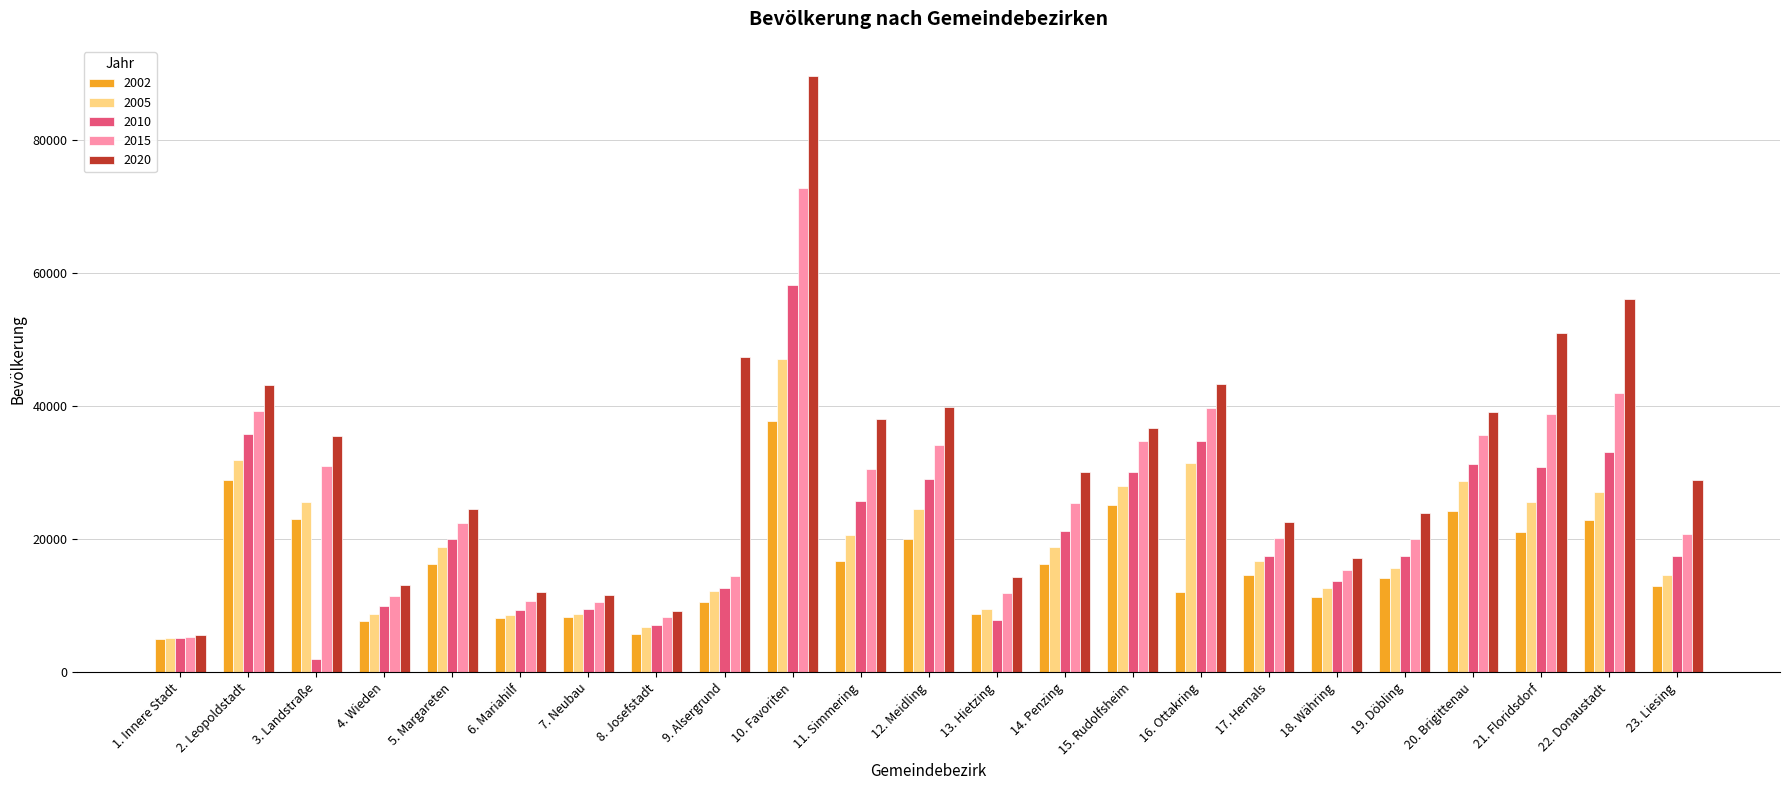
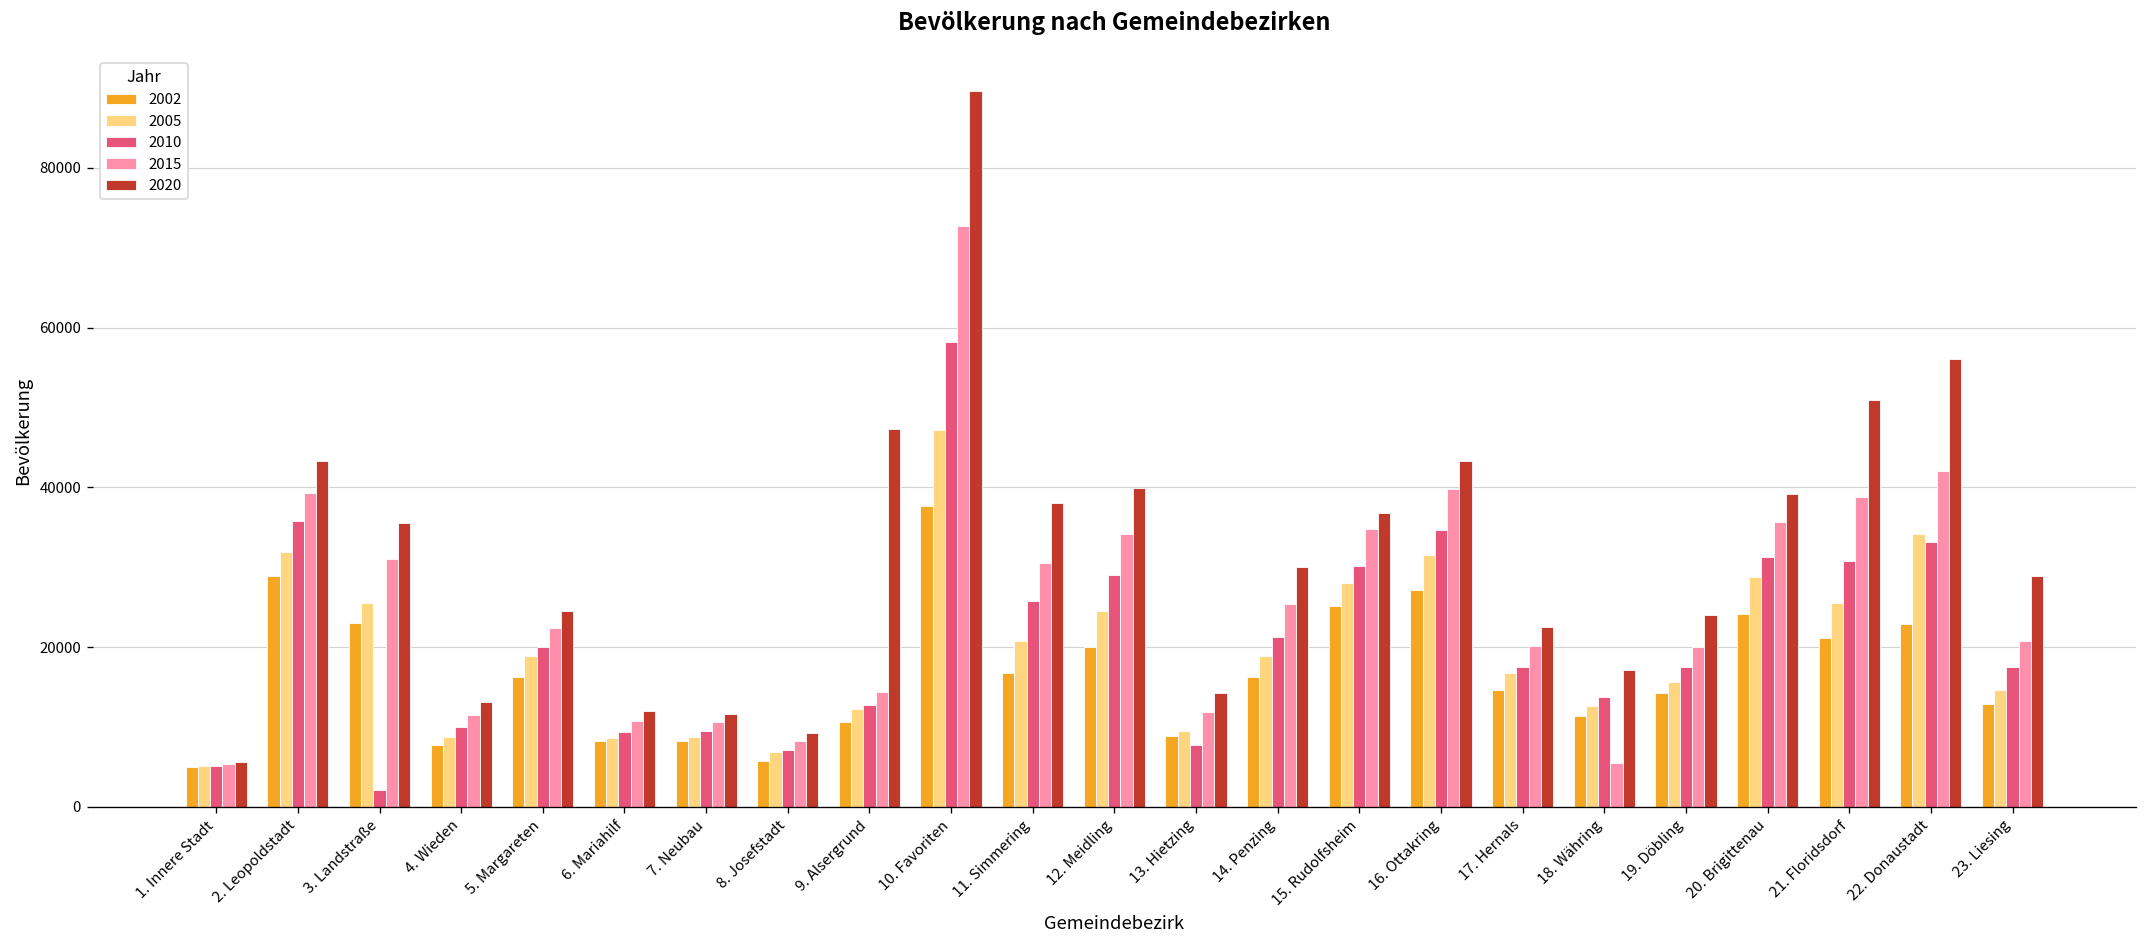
  {
    "2002": {
      "1. Innere Stadt": 5000,
      "2. Leopoldstadt": 29000,
      "3. Landstraße": 23000,
      "4. Wieden": 8000,
      "5. Margareten": 16000,
      "6. Mariahilf": 8000,
      "7. Neubau": 8000,
      "8. Josefstadt": 6000,
      "9. Alsergrund": 11000,
      "10. Favoriten": 38000,
      "11. Simmering": 17000,
      "12. Meidling": 20000,
      "13. Hietzing": 9000,
      "14. Penzing": 16000,
      "15. Rudolfsheim": 25000,
-     "16. Ottakring": 12000,
+     "16. Ottakring": 27000,
      "17. Hernals": 15000,
      "18. Währing": 11000,
      "19. Döbling": 14000,
      "20. Brigittenau": 24000,
      "21. Floridsdorf": 21000,
      "22. Donaustadt": 23000,
      "23. Liesing": 13000
    },
    "2005": {
      "1. Innere Stadt": 5000,
      "2. Leopoldstadt": 32000,
      "3. Landstraße": 26000,
      "4. Wieden": 9000,
      "5. Margareten": 19000,
      "6. Mariahilf": 9000,
      "7. Neubau": 9000,
      "8. Josefstadt": 7000,
      "9. Alsergrund": 12000,
      "10. Favoriten": 47000,
      "11. Simmering": 21000,
      "12. Meidling": 25000,
      "13. Hietzing": 9000,
      "14. Penzing": 19000,
      "15. Rudolfsheim": 28000,
      "16. Ottakring": 31000,
      "17. Hernals": 17000,
      "18. Währing": 13000,
      "19. Döbling": 16000,
      "20. Brigittenau": 29000,
      "21. Floridsdorf": 26000,
-     "22. Donaustadt": 27000,
+     "22. Donaustadt": 34000,
      "23. Liesing": 15000
    },
    "2010": {
      "1. Innere Stadt": 5000,
      "2. Leopoldstadt": 36000,
      "3. Landstraße": 2000,
      "4. Wieden": 10000,
      "5. Margareten": 20000,
      "6. Mariahilf": 9000,
      "7. Neubau": 10000,
      "8. Josefstadt": 7000,
      "9. Alsergrund": 13000,
      "10. Favoriten": 58000,
      "11. Simmering": 26000,
      "12. Meidling": 29000,
      "13. Hietzing": 8000,
      "14. Penzing": 21000,
      "15. Rudolfsheim": 30000,
      "16. Ottakring": 35000,
      "17. Hernals": 18000,
      "18. Währing": 14000,
      "19. Döbling": 17000,
      "20. Brigittenau": 31000,
      "21. Floridsdorf": 31000,
      "22. Donaustadt": 33000,
      "23. Liesing": 17000
    },
    "2015": {
      "1. Innere Stadt": 5000,
      "2. Leopoldstadt": 39000,
      "3. Landstraße": 31000,
      "4. Wieden": 11000,
      "5. Margareten": 22000,
      "6. Mariahilf": 11000,
      "7. Neubau": 11000,
      "8. Josefstadt": 8000,
      "9. Alsergrund": 14000,
      "10. Favoriten": 73000,
      "11. Simmering": 31000,
      "12. Meidling": 34000,
      "13. Hietzing": 12000,
      "14. Penzing": 25000,
      "15. Rudolfsheim": 35000,
      "16. Ottakring": 40000,
      "17. Hernals": 20000,
-     "18. Währing": 15000,
+     "18. Währing": 6000,
      "19. Döbling": 20000,
      "20. Brigittenau": 36000,
      "21. Floridsdorf": 39000,
      "22. Donaustadt": 42000,
      "23. Liesing": 21000
    },
    "2020": {
      "1. Innere Stadt": 6000,
      "2. Leopoldstadt": 43000,
      "3. Landstraße": 36000,
      "4. Wieden": 13000,
      "5. Margareten": 24000,
      "6. Mariahilf": 12000,
      "7. Neubau": 12000,
      "8. Josefstadt": 9000,
      "9. Alsergrund": 47000,
      "10. Favoriten": 90000,
      "11. Simmering": 38000,
      "12. Meidling": 40000,
      "13. Hietzing": 14000,
      "14. Penzing": 30000,
      "15. Rudolfsheim": 37000,
      "16. Ottakring": 43000,
      "17. Hernals": 23000,
      "18. Währing": 17000,
      "19. Döbling": 24000,
      "20. Brigittenau": 39000,
      "21. Floridsdorf": 51000,
      "22. Donaustadt": 56000,
      "23. Liesing": 29000
    }
  }
